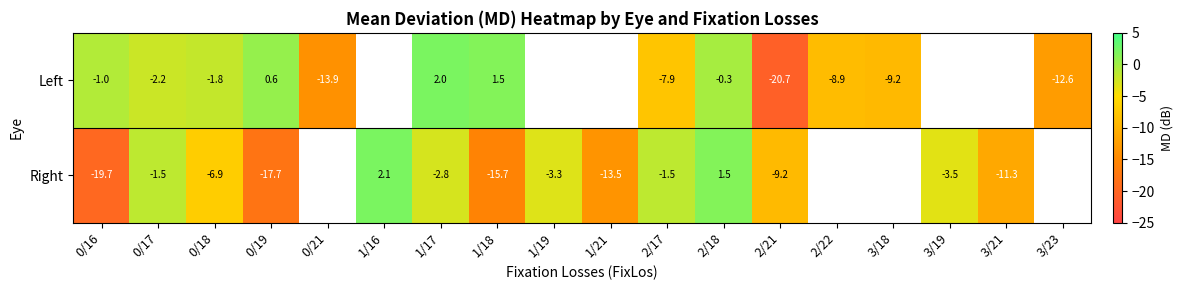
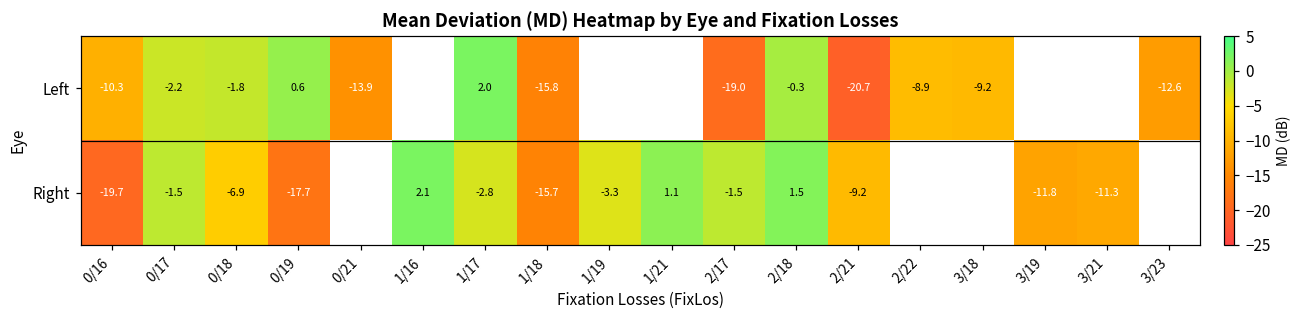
  {
    "Left": {
-     "0/16": -1.0,
+     "0/16": -10.3,
      "0/17": -2.2,
      "0/18": -1.8,
      "0/19": 0.6,
      "0/21": -13.9,
      "1/17": 2.0,
-     "1/18": 1.5,
-     "2/17": -7.9,
+     "1/18": -15.8,
+     "2/17": -19.0,
      "2/18": -0.3,
      "2/21": -20.7,
      "2/22": -8.9,
      "3/18": -9.2,
      "3/23": -12.6
    },
    "Right": {
      "0/16": -19.7,
      "0/17": -1.5,
      "0/18": -6.9,
      "0/19": -17.7,
      "1/16": 2.1,
      "1/17": -2.8,
      "1/18": -15.7,
      "1/19": -3.3,
-     "1/21": -13.5,
+     "1/21": 1.1,
      "2/17": -1.5,
      "2/18": 1.5,
      "2/21": -9.2,
-     "3/19": -3.5,
+     "3/19": -11.8,
      "3/21": -11.3
    }
  }
